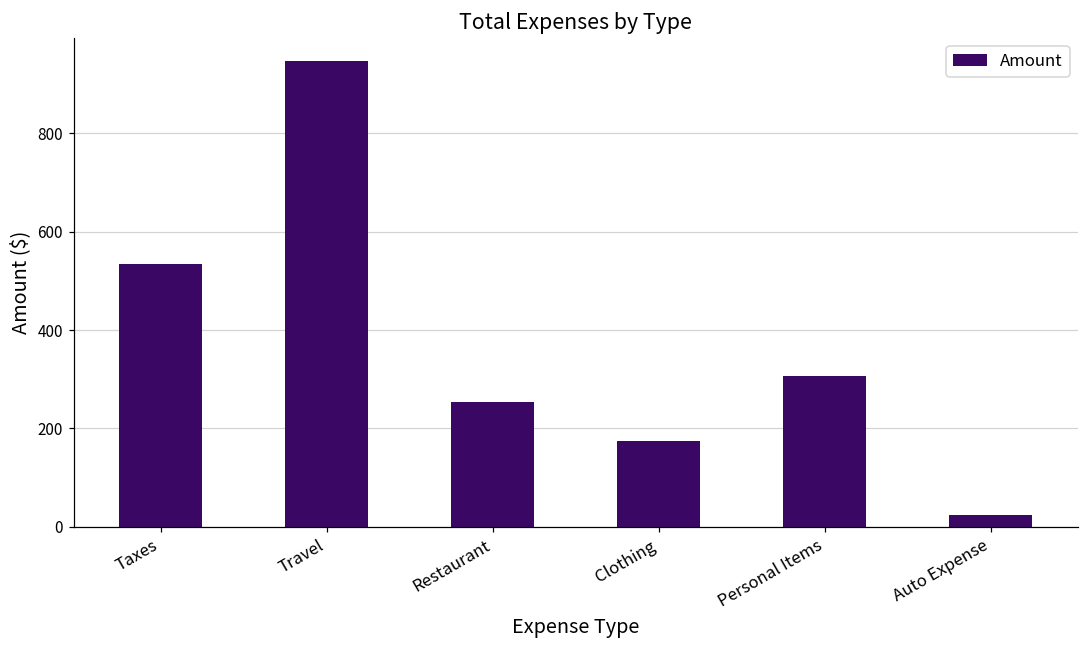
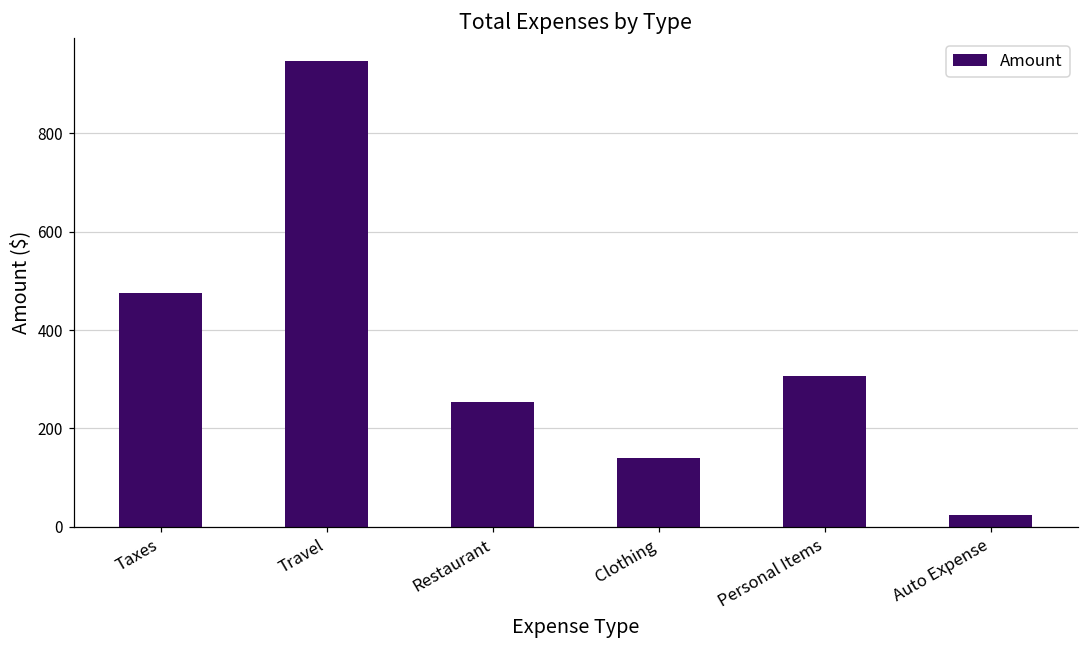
  {
-   "Taxes": 540,
+   "Taxes": 470,
    "Travel": 950,
    "Restaurant": 250,
-   "Clothing": 170,
+   "Clothing": 140,
    "Personal Items": 310,
    "Auto Expense": 20
  }
